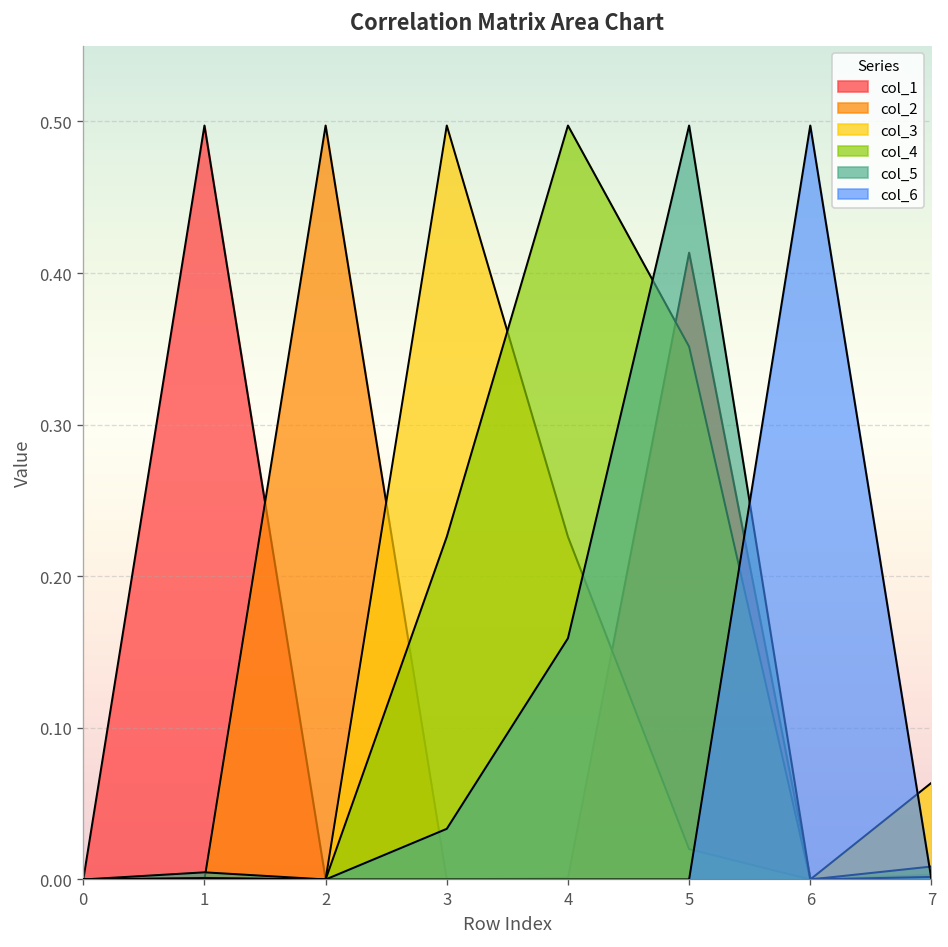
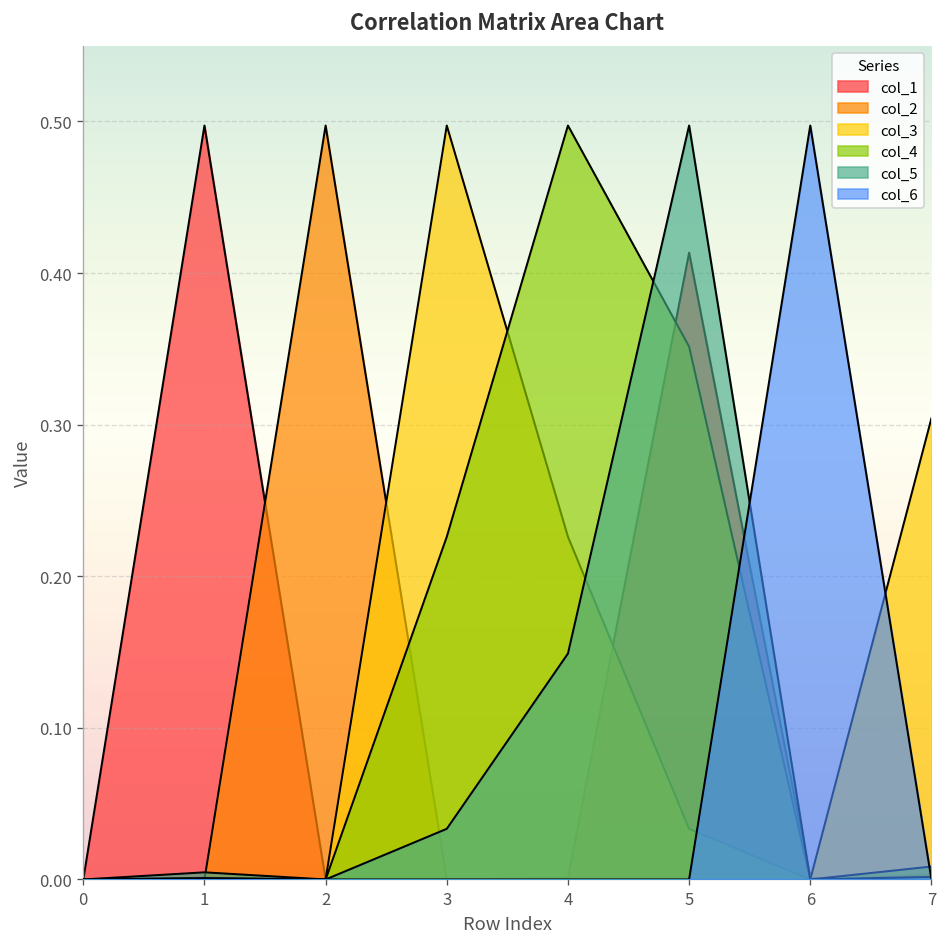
  {
    "col_1": {
      "1": 0.497,
      "5": 0.413
    },
    "col_2": {
      "2": 0.497
    },
    "col_3": {
      "3": 0.497,
      "4": 0.226,
-     "5": 0.020,
-     "7": 0.064
+     "5": 0.033,
+     "7": 0.304
    },
    "col_4": {
      "3": 0.226,
      "4": 0.497,
      "5": 0.351,
      "7": 0.009
    },
    "col_5": {
      "1": 0.005,
      "3": 0.033,
-     "4": 0.159,
+     "4": 0.149,
      "5": 0.497
    },
    "col_6": {
      "6": 0.497
    }
  }
